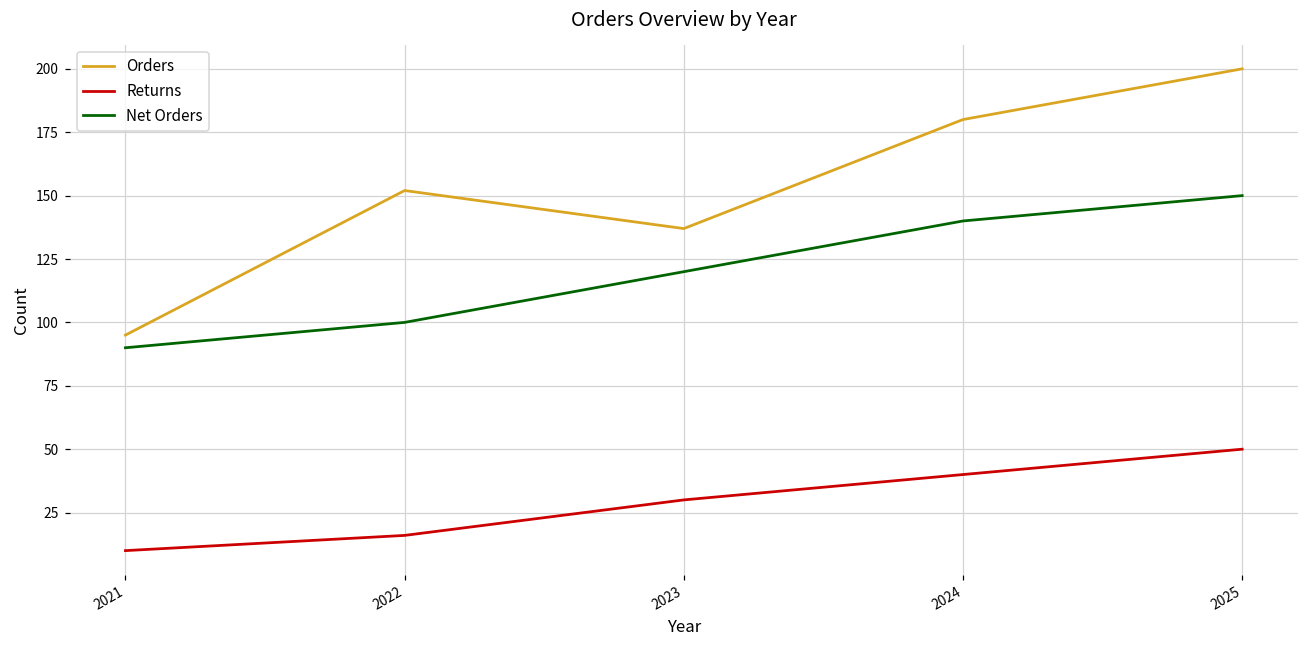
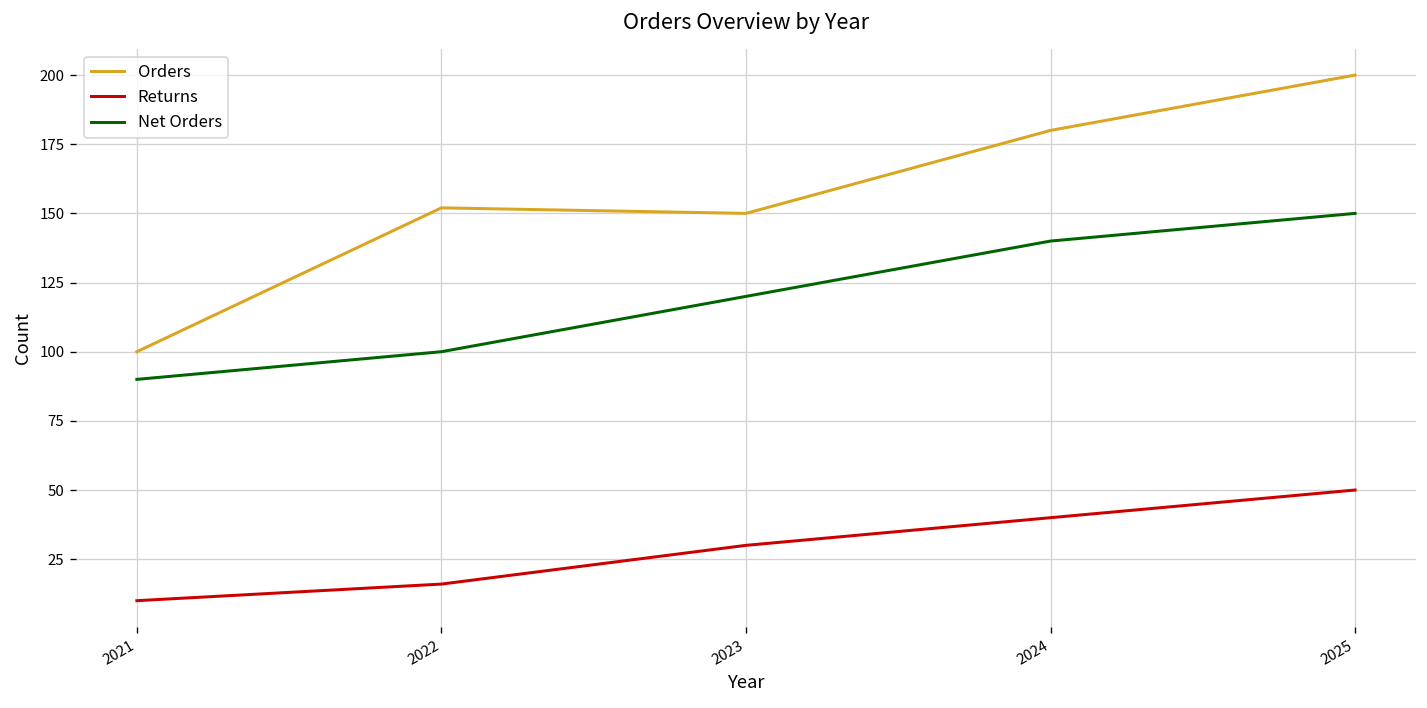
  {
    "Orders": {
-     "2021": 95,
+     "2021": 100,
      "2022": 152,
-     "2023": 137,
+     "2023": 150,
      "2024": 180,
      "2025": 200
    },
    "Returns": {
      "2021": 10,
      "2022": 16,
      "2023": 30,
      "2024": 40,
      "2025": 50
    },
    "Net Orders": {
      "2021": 90,
      "2022": 100,
      "2023": 120,
      "2024": 140,
      "2025": 150
    }
  }
